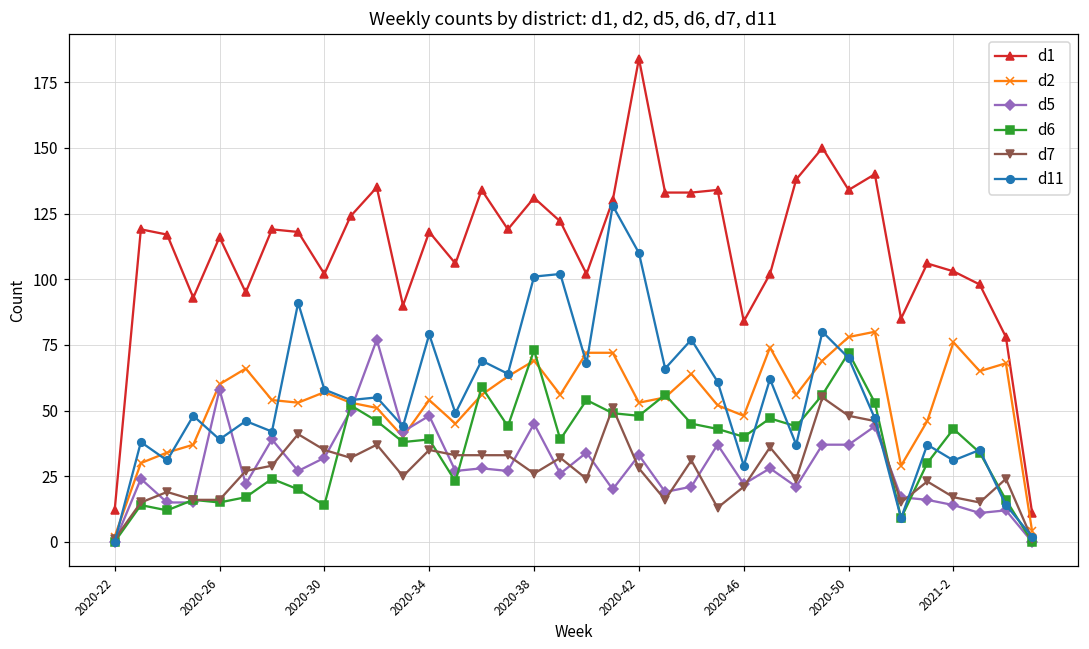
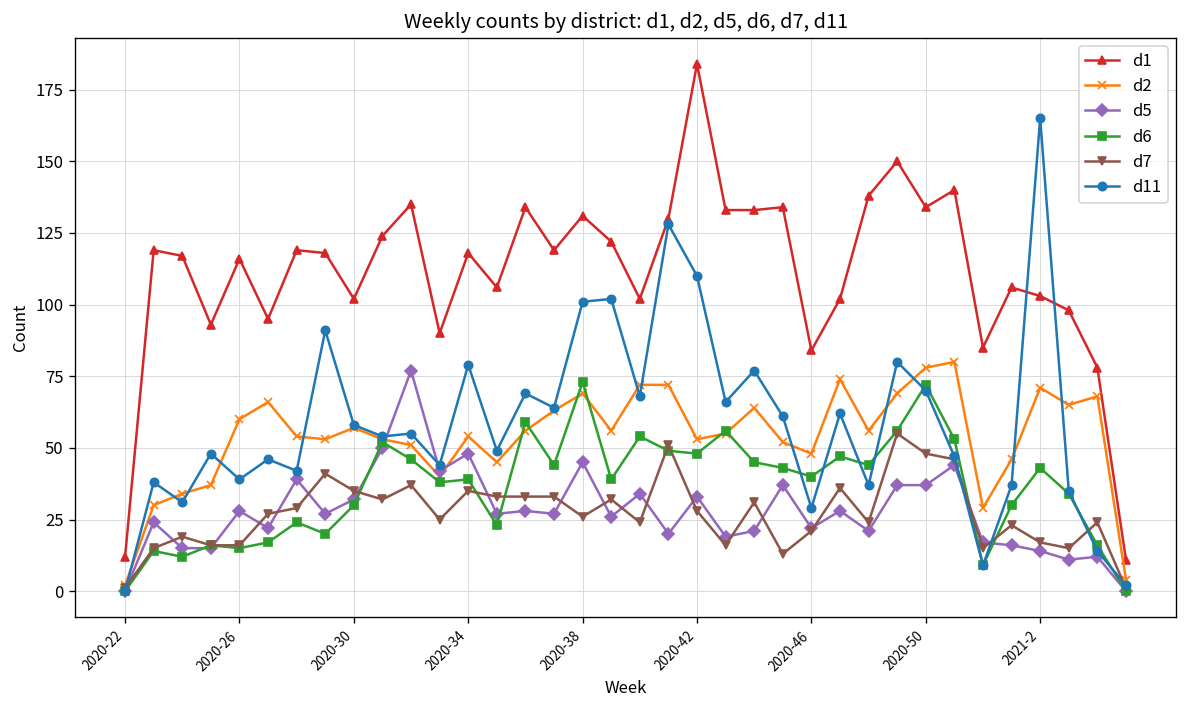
  {
    "d1": {
      "2020-22": 12,
      "2020-26": 116,
      "2020-30": 102,
      "2020-34": 118,
      "2020-38": 131,
      "2020-42": 184,
      "2020-46": 84,
      "2020-50": 134,
      "2021-2": 103
    },
    "d2": {
      "2020-26": 60,
      "2020-34": 54,
      "2020-38": 69,
      "2020-42": 53,
      "2020-46": 48,
      "2020-50": 78,
-     "2021-2": 76
+     "2021-2": 71
    },
    "d5": {
-     "2020-26": 58,
+     "2020-26": 28,
      "2020-30": 32,
      "2020-34": 48,
      "2020-38": 45,
      "2020-42": 33,
      "2020-50": 37,
      "2021-2": 14
    },
    "d6": {
-     "2020-30": 14,
+     "2020-30": 30,
      "2020-34": 39,
      "2020-38": 73,
      "2020-42": 48,
      "2020-46": 40,
      "2020-50": 72,
      "2021-2": 43
    },
    "d7": {
      "2020-30": 35,
      "2020-34": 35,
      "2020-38": 26,
      "2020-42": 28,
      "2020-50": 48,
      "2021-2": 17
    },
    "d11": {
      "2020-26": 39,
      "2020-34": 79,
      "2020-38": 101,
      "2020-42": 110,
      "2020-46": 29,
      "2020-50": 70,
-     "2021-2": 31
+     "2021-2": 165
    }
  }
